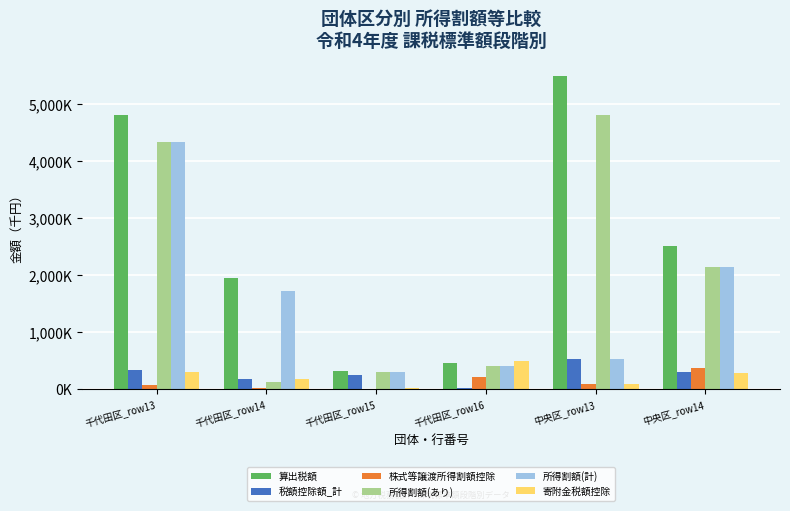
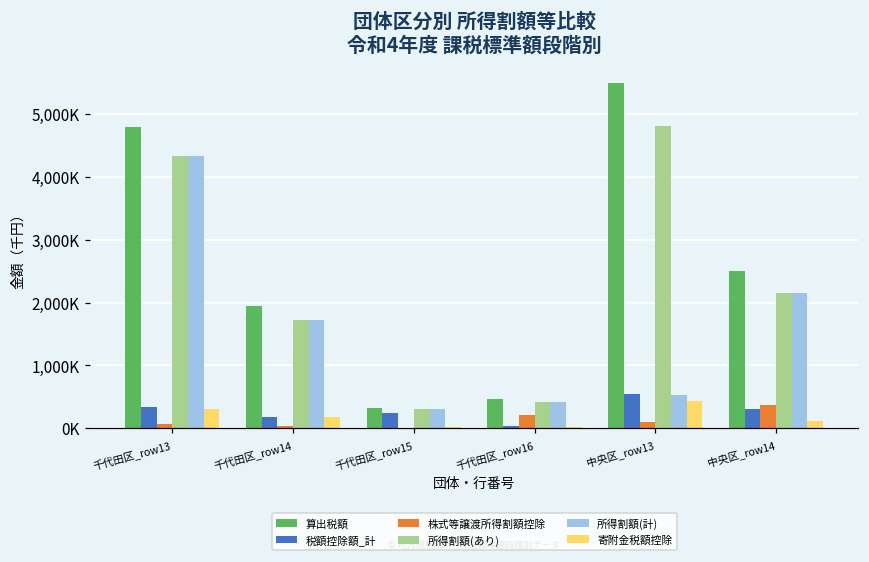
  {
    "算出税額": {
      "千代田区_row13": "4,800,000",
      "千代田区_row14": "2,000,000",
      "千代田区_row15": "300,000",
      "千代田区_row16": "500,000",
      "中央区_row13": "5,500,000",
      "中央区_row14": "2,500,000"
    },
    "税額控除額_計": {
      "千代田区_row13": "300,000",
      "千代田区_row14": "200,000",
      "千代田区_row15": "200,000",
      "中央区_row13": "500,000",
      "中央区_row14": "300,000"
    },
    "株式等譲渡所得割額控除": {
      "千代田区_row13": "100,000",
      "千代田区_row16": "200,000",
      "中央区_row13": "100,000",
      "中央区_row14": "400,000"
    },
    "所得割額(あり)": {
      "千代田区_row13": "4,300,000",
-     "千代田区_row14": "100,000",
+     "千代田区_row14": "1,700,000",
      "千代田区_row15": "300,000",
      "千代田区_row16": "400,000",
      "中央区_row13": "4,800,000",
      "中央区_row14": "2,100,000"
    },
    "所得割額(計)": {
      "千代田区_row13": "4,300,000",
      "千代田区_row14": "1,700,000",
      "千代田区_row15": "300,000",
      "千代田区_row16": "400,000",
      "中央区_row13": "500,000",
      "中央区_row14": "2,100,000"
    },
    "寄附金税額控除": {
      "千代田区_row13": "300,000",
      "千代田区_row14": "200,000",
-     "千代田区_row16": "500,000",
-     "中央区_row13": "100,000",
-     "中央区_row14": "300,000"
+     "千代田区_row16": "0",
+     "中央区_row13": "400,000",
+     "中央区_row14": "100,000"
    }
  }
